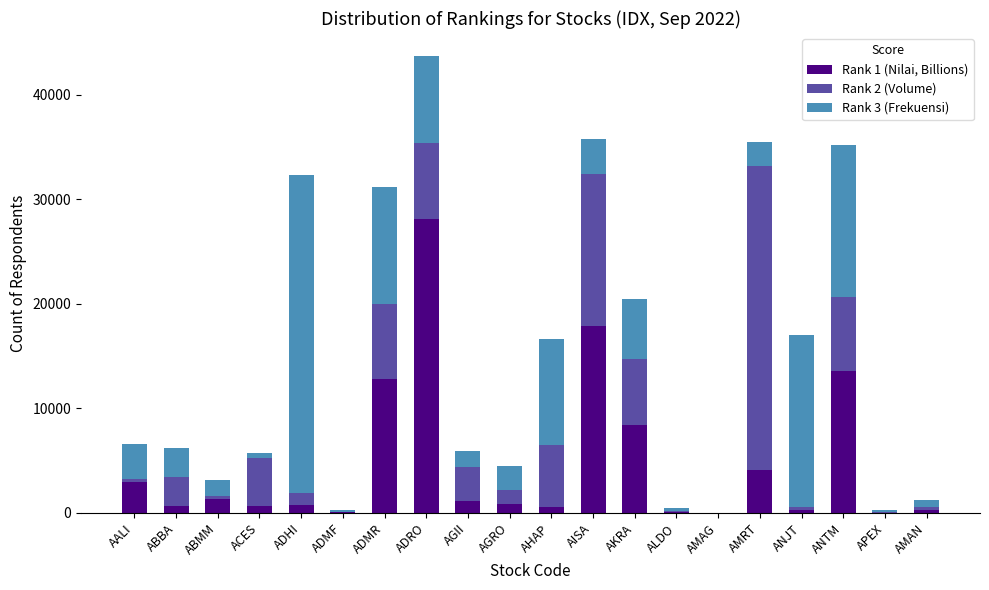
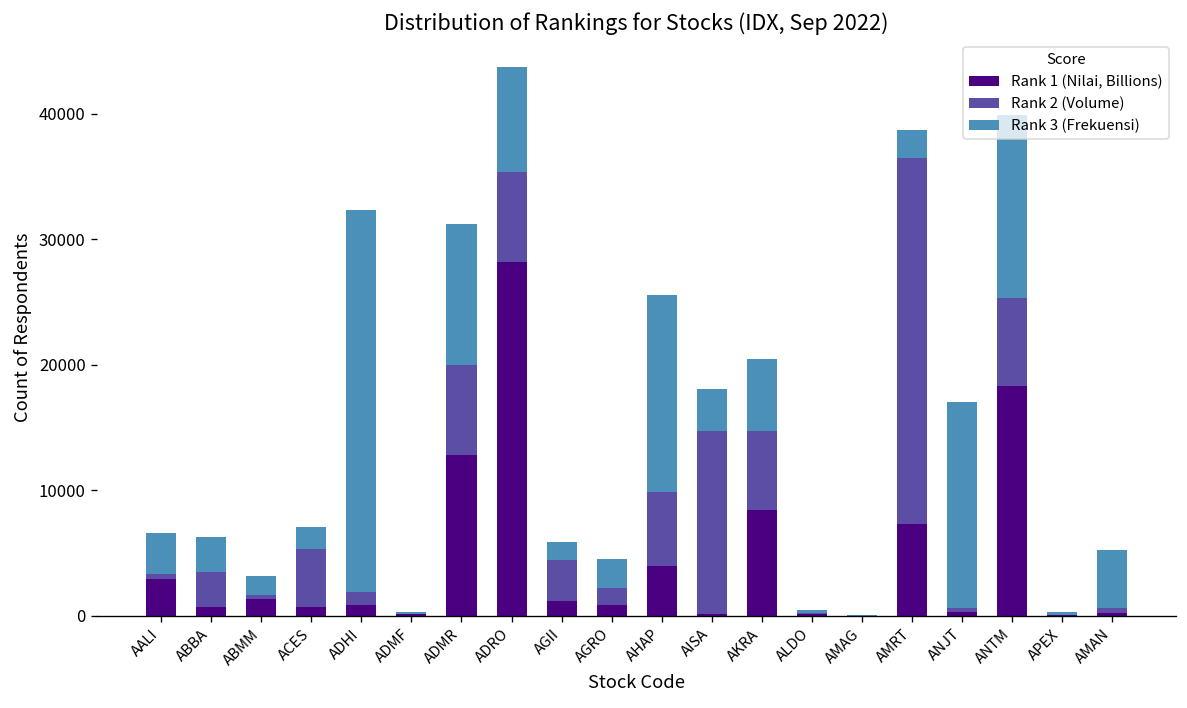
  {
    "Rank 1 (Nilai, Billions)": {
      "AALI": 2900,
      "ABBA": 700,
      "ABMM": 1300,
      "ACES": 700,
      "ADHI": 800,
      "ADMR": 12800,
      "ADRO": 28200,
      "AGII": 1100,
      "AGRO": 800,
-     "AHAP": 600,
-     "AISA": 17900,
+     "AHAP": 4000,
+     "AISA": 100,
      "AKRA": 8400,
-     "AMRT": 4100,
+     "AMRT": 7300,
      "ANJT": 300,
-     "ANTM": 13600,
+     "ANTM": 18300,
      "AMAN": 200
    },
    "Rank 2 (Volume)": {
      "AALI": 300,
      "ABBA": 2800,
      "ABMM": 300,
      "ACES": 4600,
      "ADHI": 1100,
      "ADMR": 7200,
      "ADRO": 7200,
      "AGII": 3300,
      "AGRO": 1300,
      "AHAP": 5900,
      "AISA": 14600,
      "AKRA": 6300,
      "AMRT": 29100,
      "ANJT": 300,
      "ANTM": 7000,
      "AMAN": 400
    },
    "Rank 3 (Frekuensi)": {
      "AALI": 3300,
      "ABBA": 2800,
      "ABMM": 1500,
-     "ACES": 400,
+     "ACES": 1700,
      "ADHI": 30400,
      "ADMR": 11200,
      "ADRO": 8400,
      "AGII": 1500,
      "AGRO": 2300,
-     "AHAP": 10100,
+     "AHAP": 15600,
      "AISA": 3300,
      "AKRA": 5700,
      "AMRT": 2300,
      "ANJT": 16500,
      "APEX": 300,
-     "AMAN": 600
+     "AMAN": 4600
    }
  }
